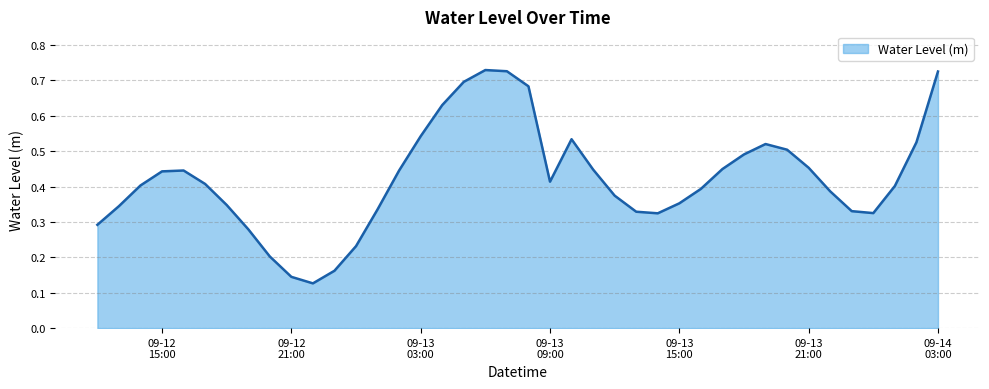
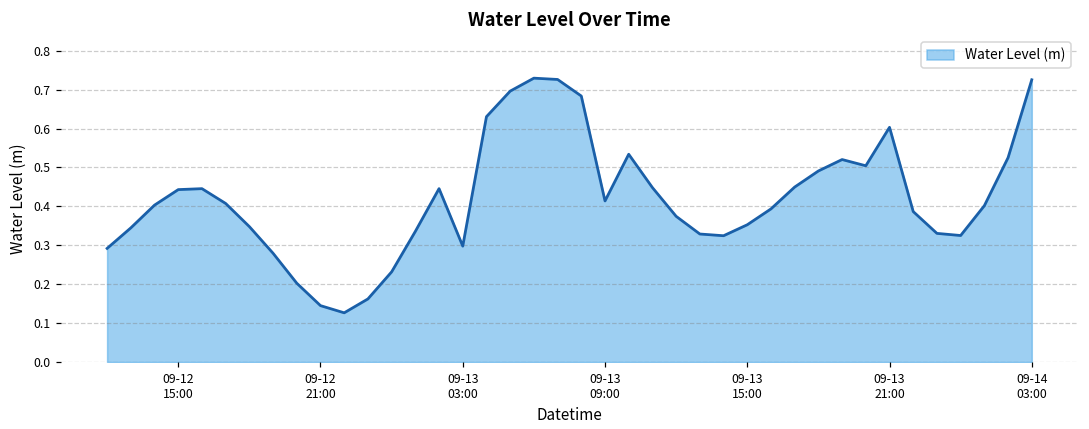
  {
    "09-12 15:00": 0.44,
    "09-12 21:00": 0.14,
-   "09-13 03:00": 0.54,
+   "09-13 03:00": 0.30,
    "09-13 09:00": 0.41,
    "09-13 15:00": 0.35,
-   "09-13 21:00": 0.45,
+   "09-13 21:00": 0.60,
    "09-14 03:00": 0.73
  }
